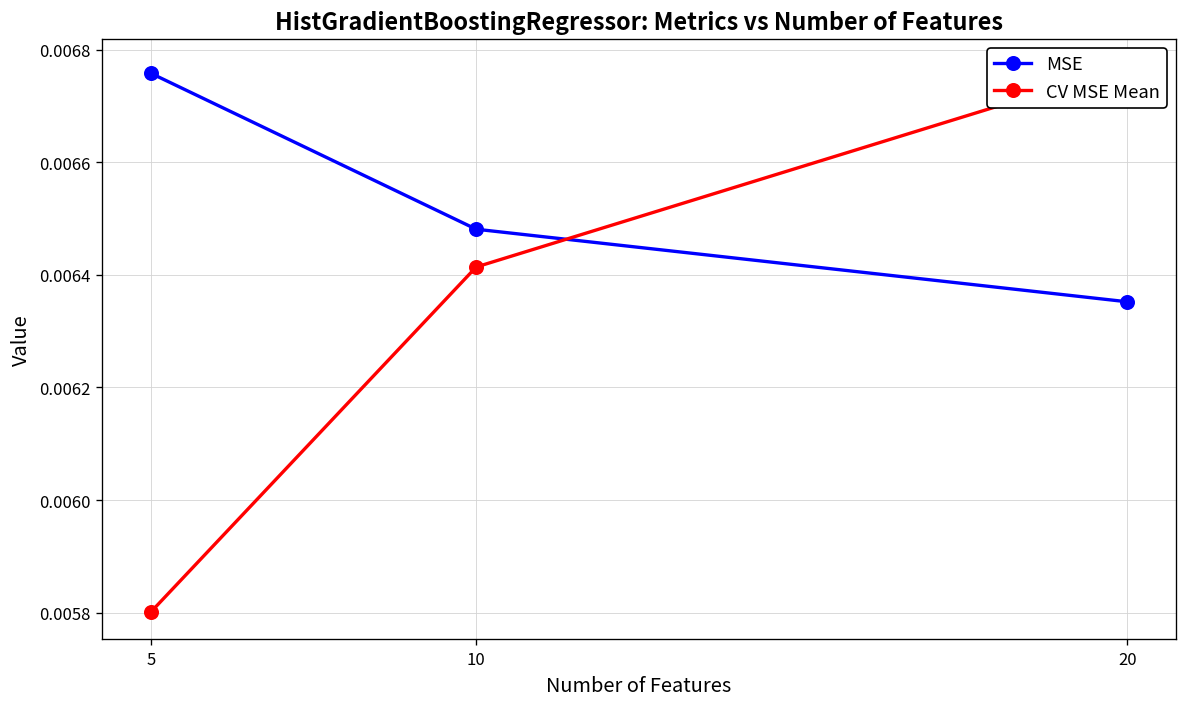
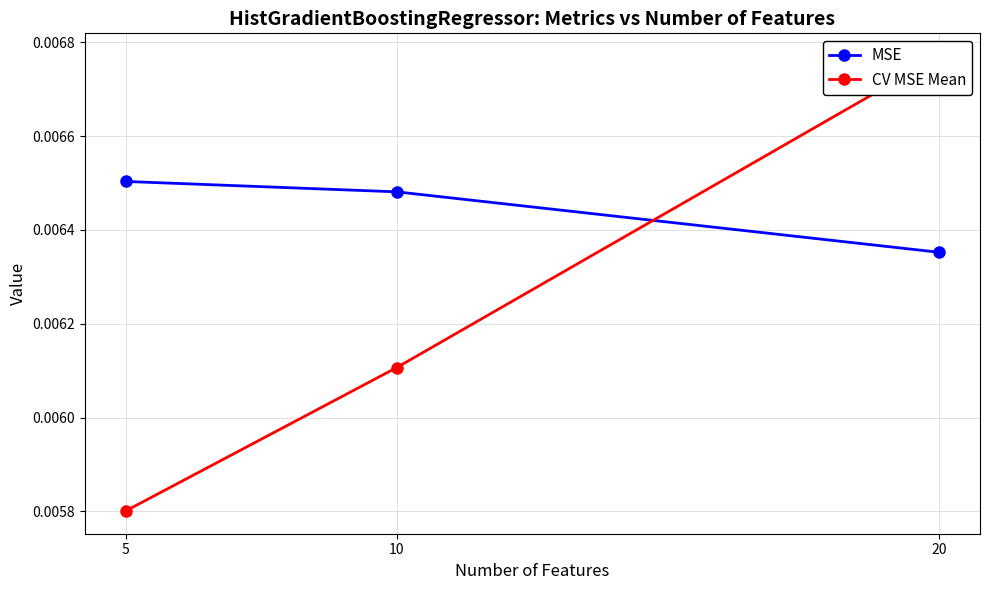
  {
    "MSE": {
-     "5": 0.00676,
+     "5": 0.00650,
      "10": 0.00648,
      "20": 0.00635
    },
    "CV MSE Mean": {
      "5": 0.00580,
-     "10": 0.00641
+     "10": 0.00611
    }
  }
